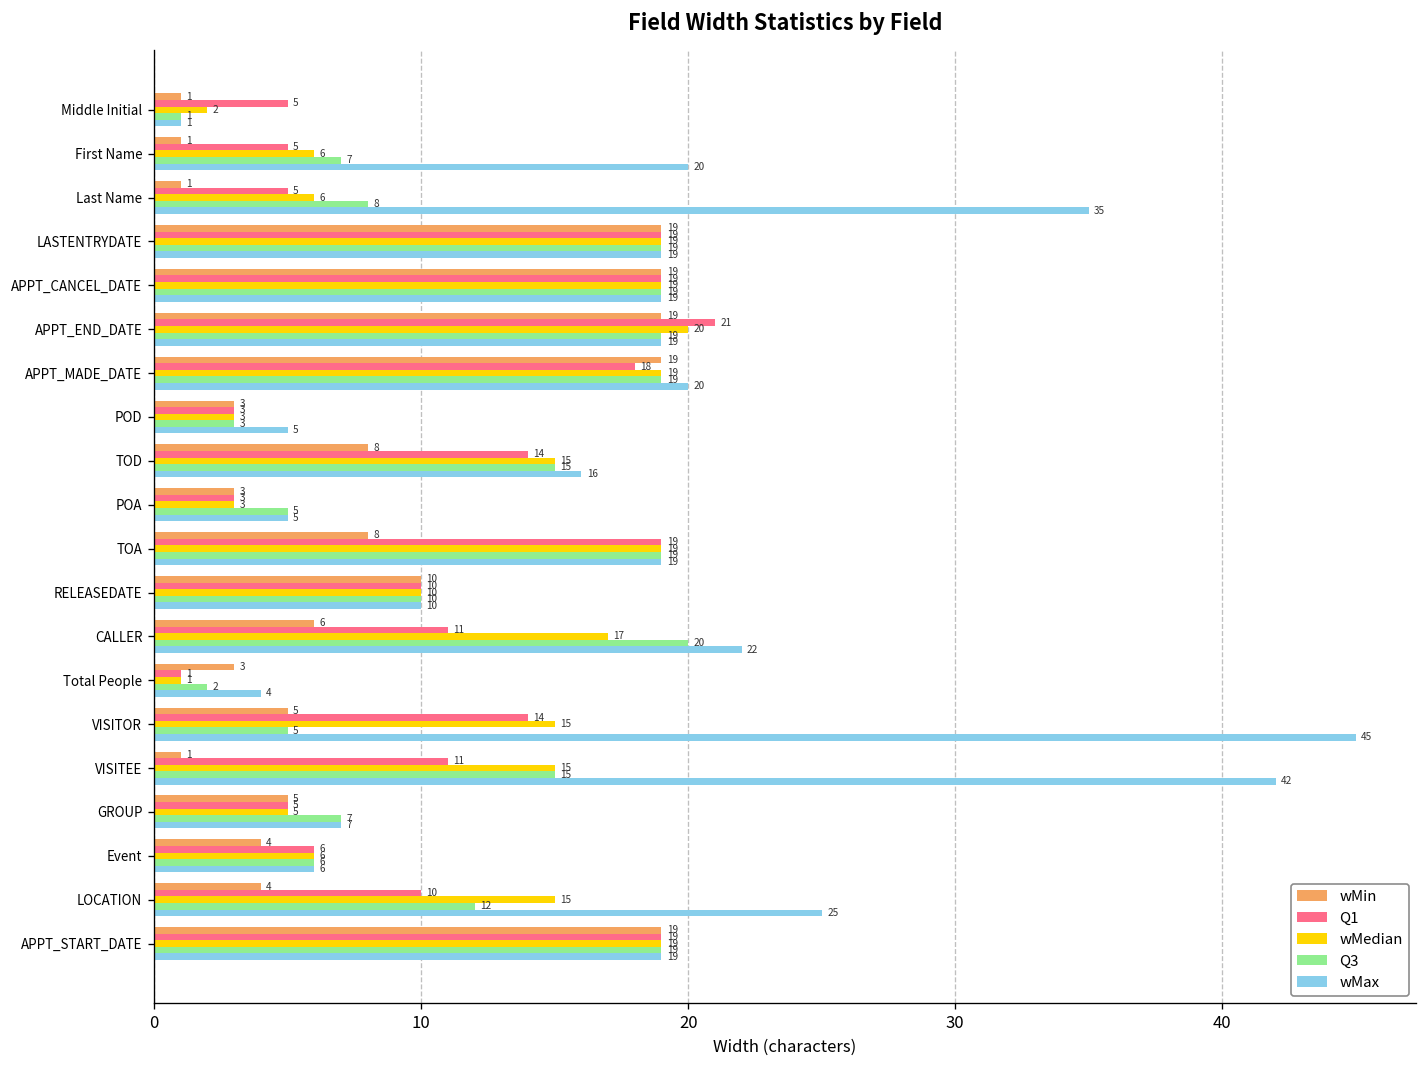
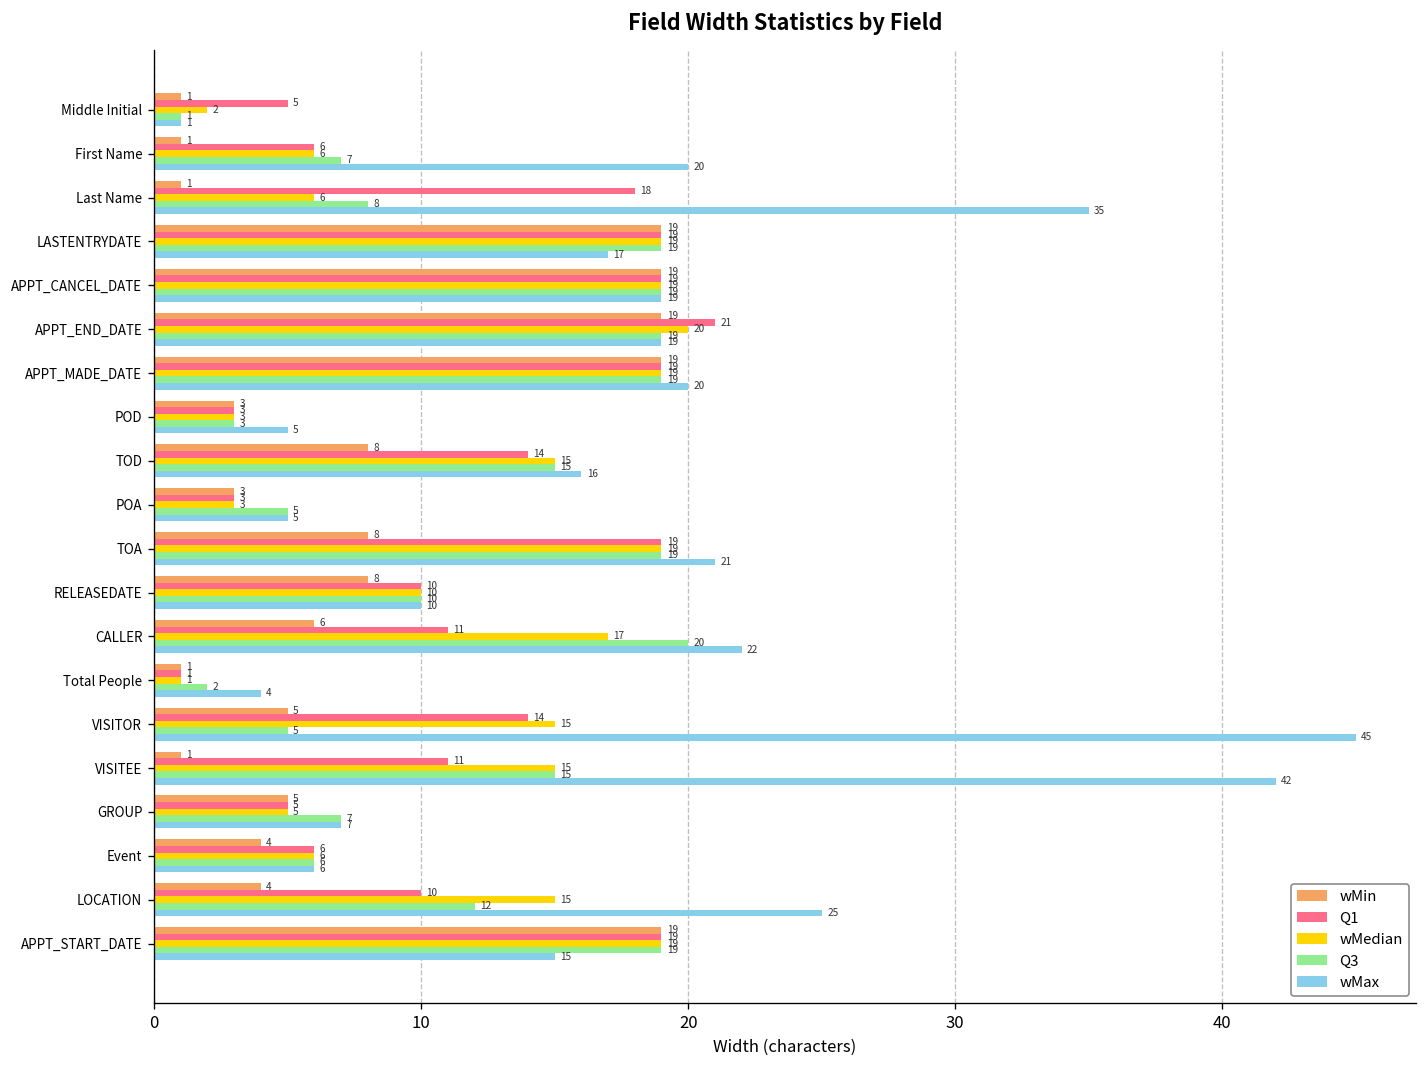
  {
    "wMin": {
      "Middle Initial": 1,
      "First Name": 1,
      "Last Name": 1,
      "APPT_END_DATE": 19,
      "TOD": 8,
      "TOA": 8,
-     "RELEASEDATE": 10,
+     "RELEASEDATE": 8,
      "CALLER": 6,
-     "Total People": 3,
+     "Total People": 1,
      "VISITOR": 5,
      "VISITEE": 1,
      "Event": 4,
      "LOCATION": 4
    },
    "Q1": {
      "Middle Initial": 5,
-     "First Name": 5,
-     "Last Name": 5,
+     "First Name": 6,
+     "Last Name": 18,
      "APPT_END_DATE": 21,
-     "APPT_MADE_DATE": 18,
+     "APPT_MADE_DATE": 19,
      "TOD": 14,
      "CALLER": 11,
      "VISITOR": 14,
      "VISITEE": 11,
      "LOCATION": 10
    },
    "wMedian": {
      "Middle Initial": 2,
      "Last Name": 6,
      "APPT_END_DATE": 20,
      "CALLER": 17,
      "VISITOR": 15,
      "LOCATION": 15
    },
    "Q3": {
      "First Name": 7,
      "Last Name": 8,
      "CALLER": 20,
      "Total People": 2,
      "VISITOR": 5,
      "LOCATION": 12
    },
    "wMax": {
      "First Name": 20,
      "Last Name": 35,
-     "LASTENTRYDATE": 19,
+     "LASTENTRYDATE": 17,
      "APPT_MADE_DATE": 20,
      "POD": 5,
      "TOD": 16,
-     "TOA": 19,
+     "TOA": 21,
      "CALLER": 22,
      "Total People": 4,
      "VISITOR": 45,
      "VISITEE": 42,
      "LOCATION": 25,
-     "APPT_START_DATE": 19
+     "APPT_START_DATE": 15
    }
  }
